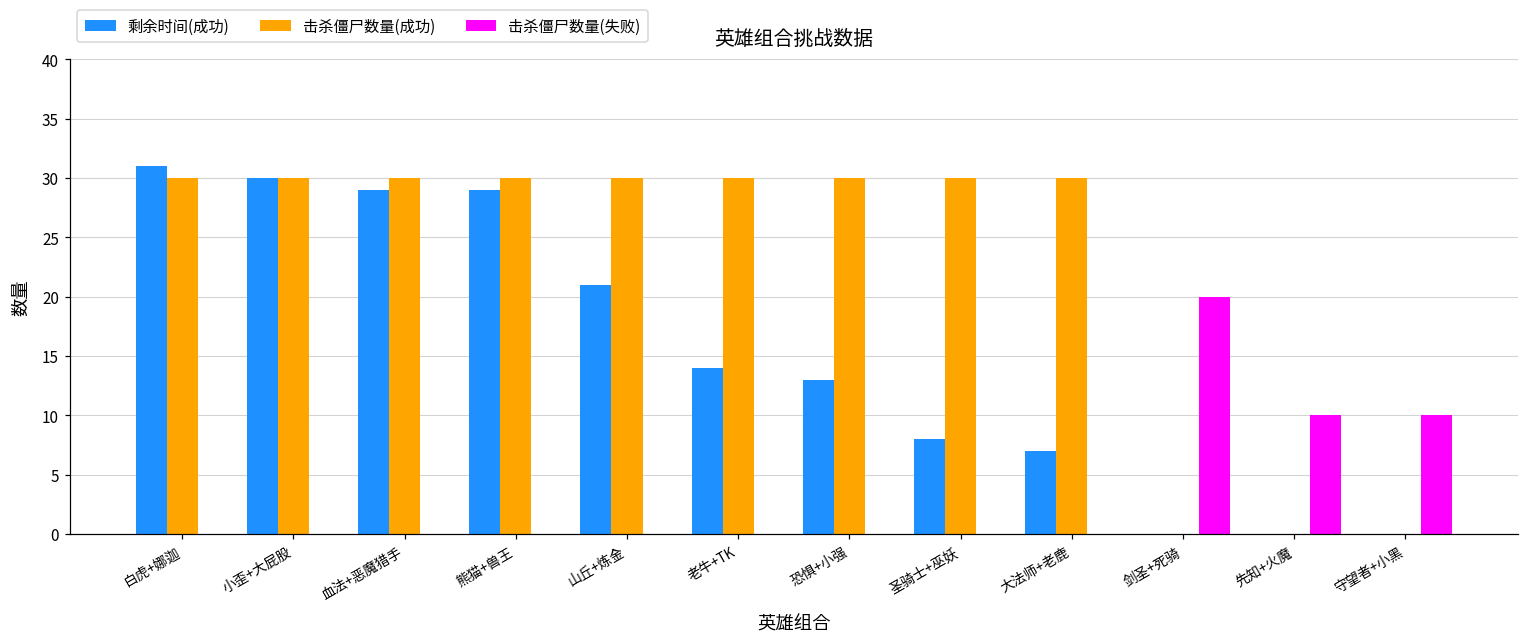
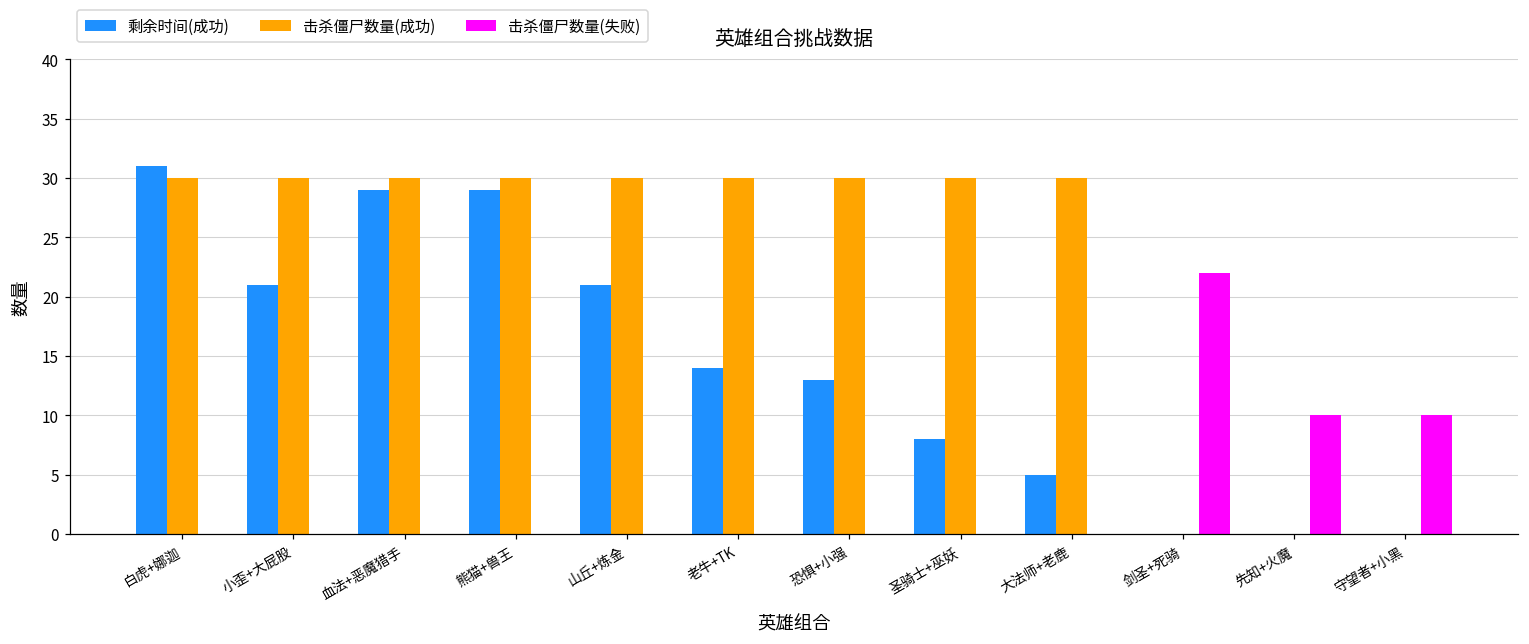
  {
    "剩余时间(成功)": {
      "白虎+娜迦": 31,
-     "小歪+大屁股": 30,
+     "小歪+大屁股": 21,
      "血法+恶魔猎手": 29,
      "熊猫+兽王": 29,
      "山丘+炼金": 21,
      "老牛+TK": 14,
      "恐惧+小强": 13,
      "圣骑士+巫妖": 8,
-     "大法师+老鹿": 7,
+     "大法师+老鹿": 5,
      "剑圣+死骑": 0,
      "先知+火魔": 0,
      "守望者+小黑": 0
    },
    "击杀僵尸数量(成功)": {
      "白虎+娜迦": 30,
      "小歪+大屁股": 30,
      "血法+恶魔猎手": 30,
      "熊猫+兽王": 30,
      "山丘+炼金": 30,
      "老牛+TK": 30,
      "恐惧+小强": 30,
      "圣骑士+巫妖": 30,
      "大法师+老鹿": 30,
      "剑圣+死骑": 0,
      "先知+火魔": 0,
      "守望者+小黑": 0
    },
    "击杀僵尸数量(失败)": {
      "白虎+娜迦": 0,
      "小歪+大屁股": 0,
      "血法+恶魔猎手": 0,
      "熊猫+兽王": 0,
      "山丘+炼金": 0,
      "老牛+TK": 0,
      "恐惧+小强": 0,
      "圣骑士+巫妖": 0,
      "大法师+老鹿": 0,
-     "剑圣+死骑": 20,
+     "剑圣+死骑": 22,
      "先知+火魔": 10,
      "守望者+小黑": 10
    }
  }
